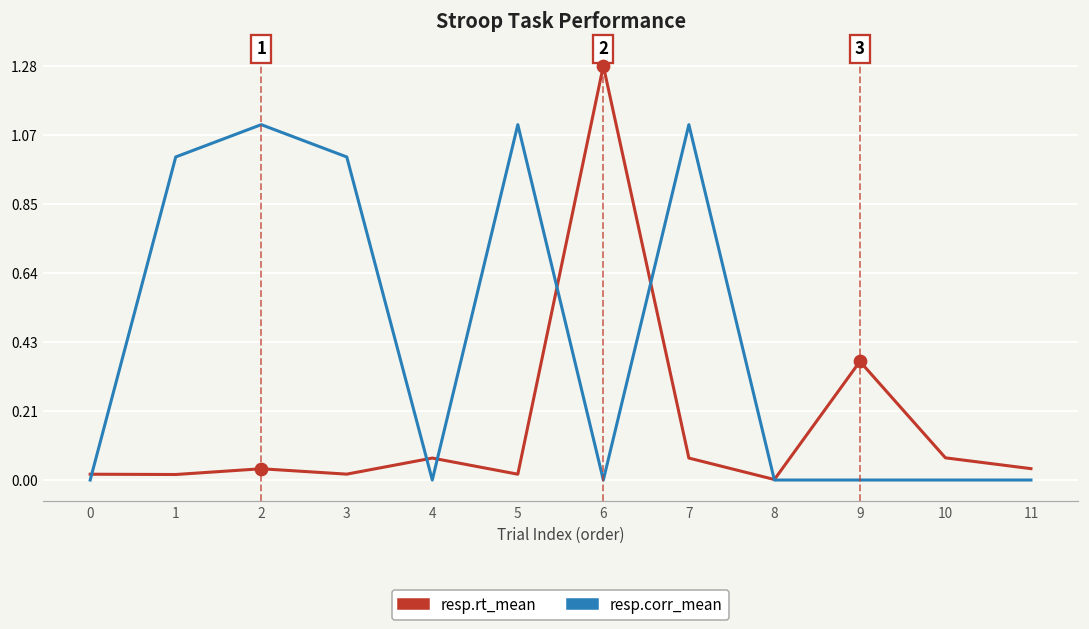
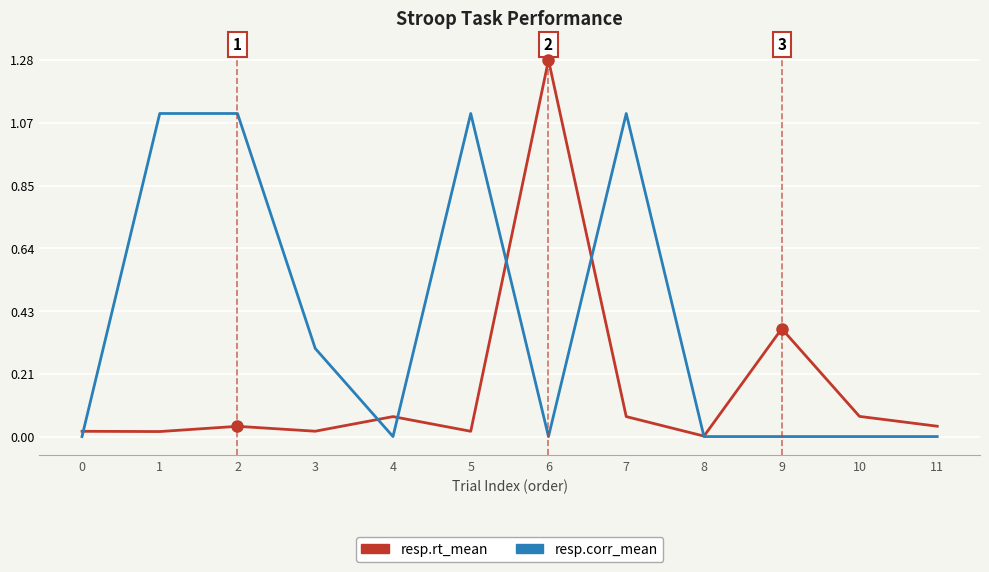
  {
    "resp.corr_mean": {
      "0": 0.0,
-     "1": 1.0,
+     "1": 1.1,
      "2": 1.1,
-     "3": 1.0,
+     "3": 0.3,
      "4": 0.0,
      "5": 1.1,
      "6": 0.0,
      "7": 1.1,
      "9": 0.0,
      "10": 0.0,
      "11": 0.0
    }
  }
